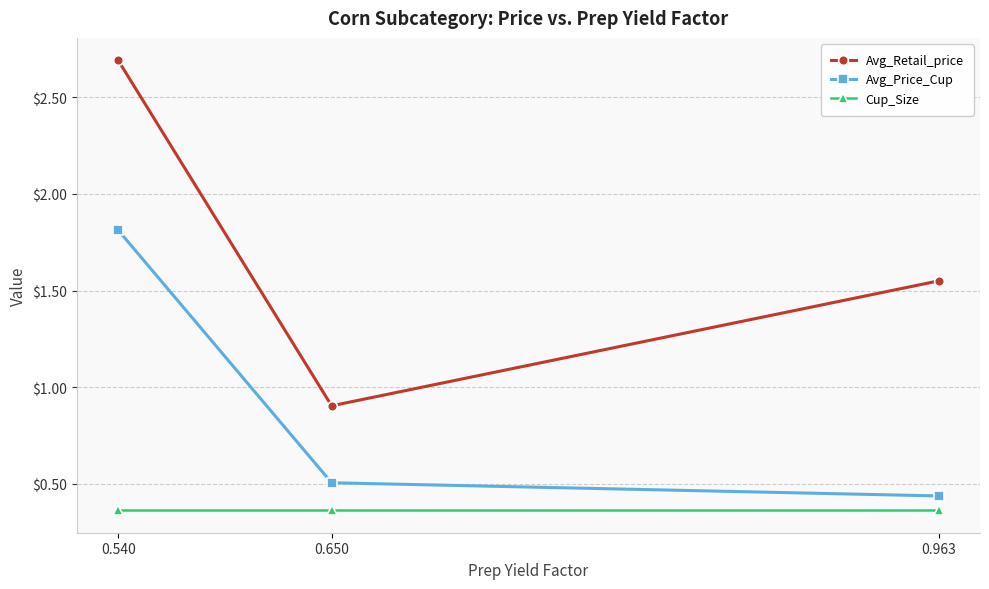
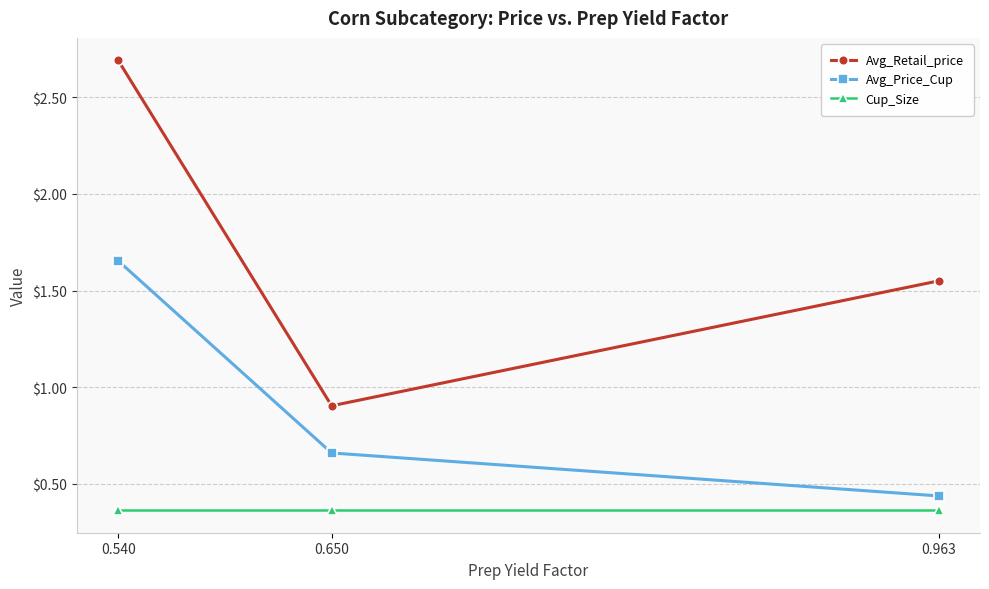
  {
    "Avg_Retail_price": {
      "0.540": "$2.69",
      "0.650": "$0.90",
      "0.963": "$1.55"
    },
    "Avg_Price_Cup": {
-     "0.540": "$1.81",
-     "0.650": "$0.51",
+     "0.540": "$1.65",
+     "0.650": "$0.66",
      "0.963": "$0.44"
    },
    "Cup_Size": {
      "0.540": "$0.36",
      "0.650": "$0.36",
      "0.963": "$0.36"
    }
  }
